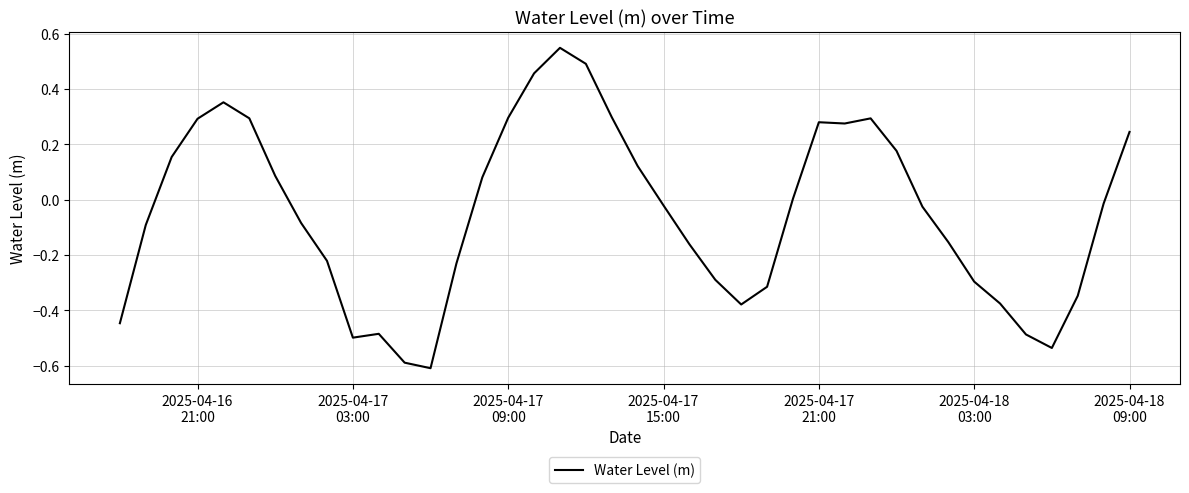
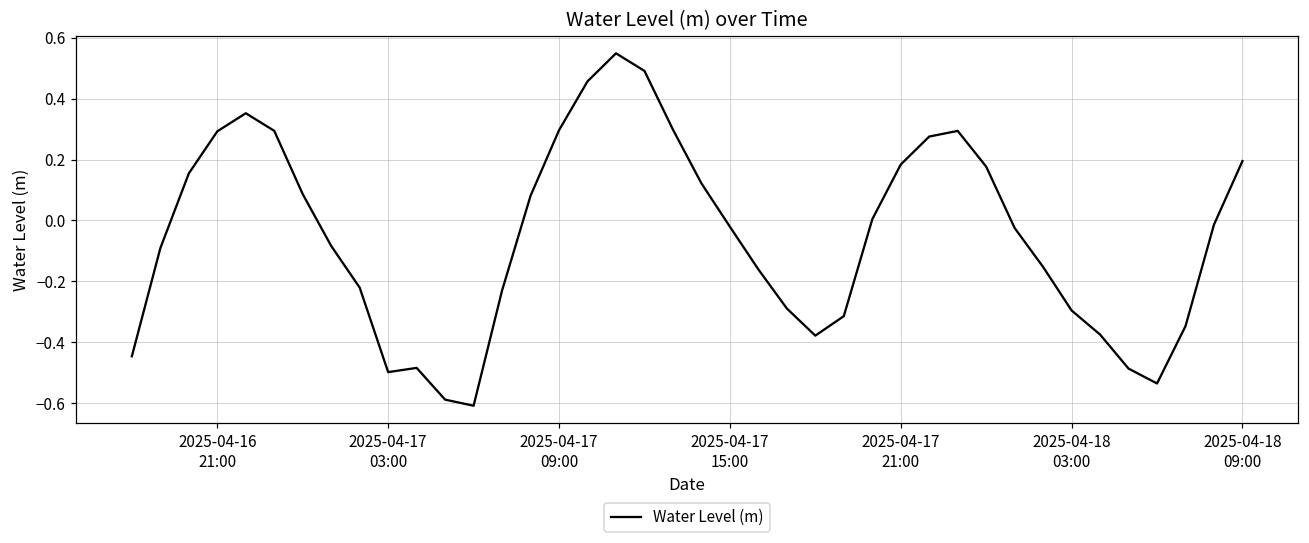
  {
    "2025-04-16 21:00": 0.29,
    "2025-04-17 03:00": -0.50,
    "2025-04-17 09:00": 0.30,
    "2025-04-17 15:00": -0.02,
-   "2025-04-17 21:00": 0.28,
+   "2025-04-17 21:00": 0.18,
    "2025-04-18 03:00": -0.30,
-   "2025-04-18 09:00": 0.25
+   "2025-04-18 09:00": 0.20
  }
